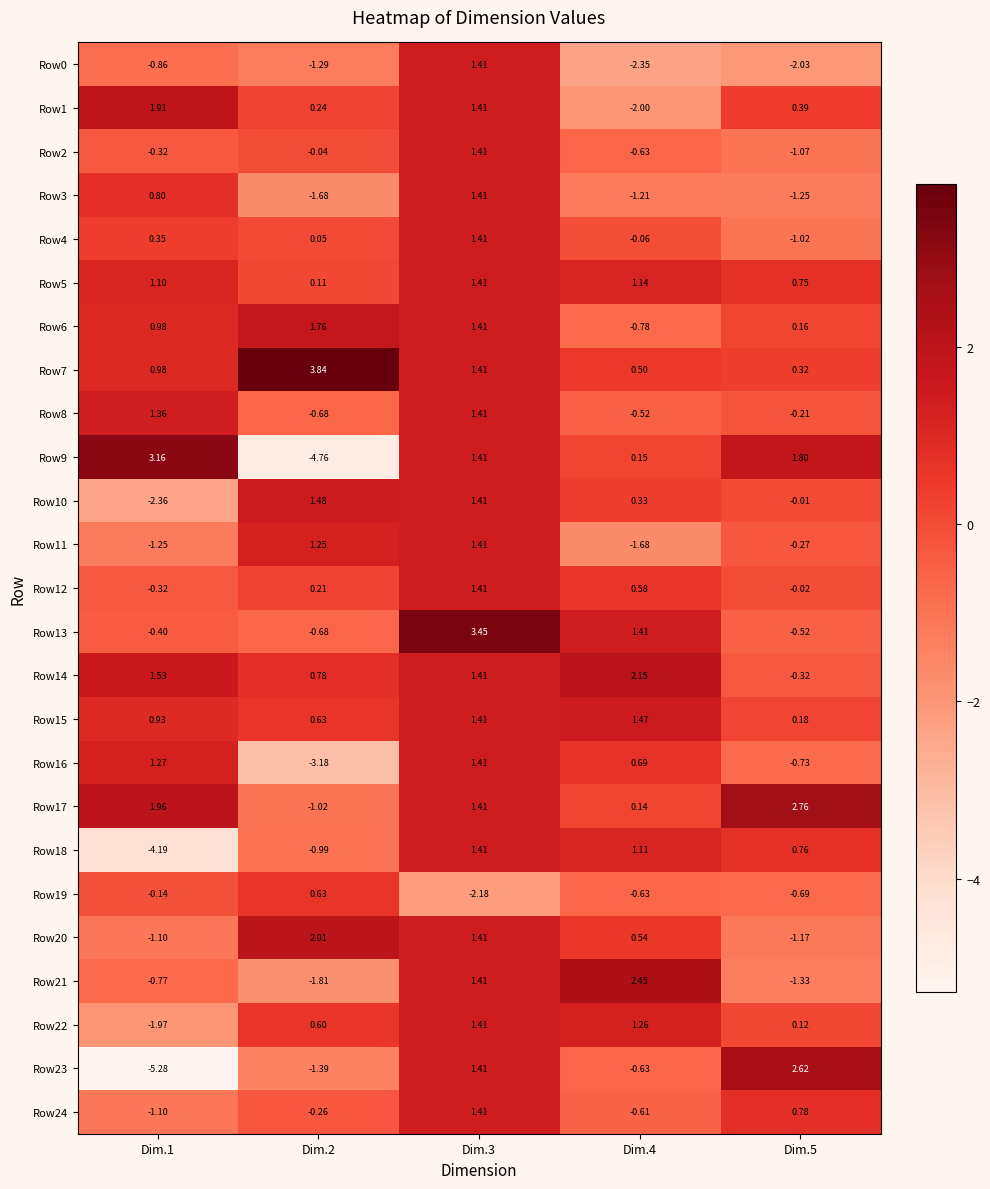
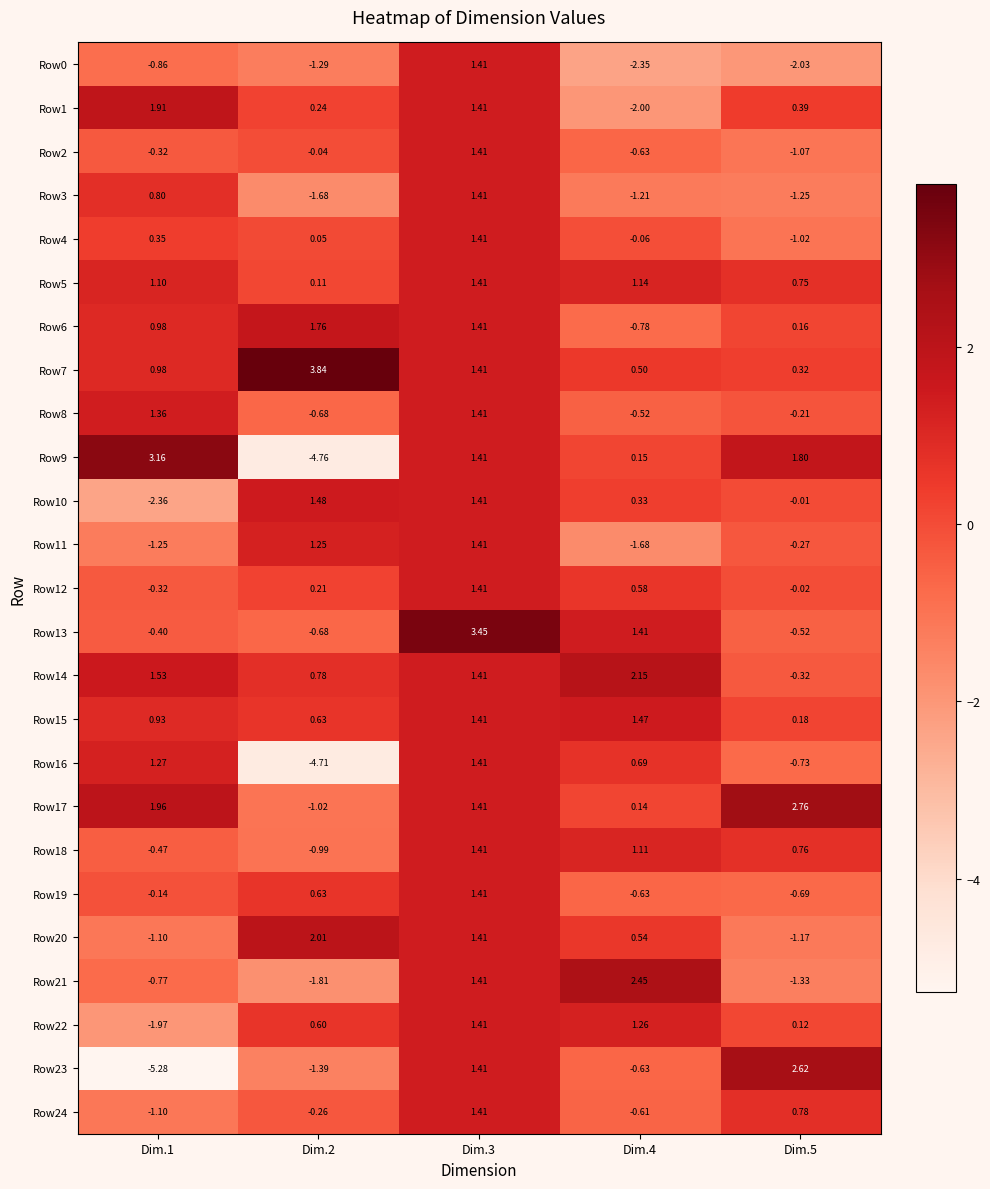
  {
    "Row0": {
      "Dim.1": -0.86,
      "Dim.2": -1.29,
      "Dim.3": 1.41,
      "Dim.4": -2.35,
      "Dim.5": -2.03
    },
    "Row1": {
      "Dim.1": 1.91,
      "Dim.2": 0.24,
      "Dim.3": 1.41,
      "Dim.4": -2.00,
      "Dim.5": 0.39
    },
    "Row2": {
      "Dim.1": -0.32,
      "Dim.2": -0.04,
      "Dim.3": 1.41,
      "Dim.4": -0.63,
      "Dim.5": -1.07
    },
    "Row3": {
      "Dim.1": 0.80,
      "Dim.2": -1.68,
      "Dim.3": 1.41,
      "Dim.4": -1.21,
      "Dim.5": -1.25
    },
    "Row4": {
      "Dim.1": 0.35,
      "Dim.2": 0.05,
      "Dim.3": 1.41,
      "Dim.4": -0.06,
      "Dim.5": -1.02
    },
    "Row5": {
      "Dim.1": 1.10,
      "Dim.2": 0.11,
      "Dim.3": 1.41,
      "Dim.4": 1.14,
      "Dim.5": 0.75
    },
    "Row6": {
      "Dim.1": 0.98,
      "Dim.2": 1.76,
      "Dim.3": 1.41,
      "Dim.4": -0.78,
      "Dim.5": 0.16
    },
    "Row7": {
      "Dim.1": 0.98,
      "Dim.2": 3.84,
      "Dim.3": 1.41,
      "Dim.4": 0.50,
      "Dim.5": 0.32
    },
    "Row8": {
      "Dim.1": 1.36,
      "Dim.2": -0.68,
      "Dim.3": 1.41,
      "Dim.4": -0.52,
      "Dim.5": -0.21
    },
    "Row9": {
      "Dim.1": 3.16,
      "Dim.2": -4.76,
      "Dim.3": 1.41,
      "Dim.4": 0.15,
      "Dim.5": 1.80
    },
    "Row10": {
      "Dim.1": -2.36,
      "Dim.2": 1.48,
      "Dim.3": 1.41,
      "Dim.4": 0.33,
      "Dim.5": -0.01
    },
    "Row11": {
      "Dim.1": -1.25,
      "Dim.2": 1.25,
      "Dim.3": 1.41,
      "Dim.4": -1.68,
      "Dim.5": -0.27
    },
    "Row12": {
      "Dim.1": -0.32,
      "Dim.2": 0.21,
      "Dim.3": 1.41,
      "Dim.4": 0.58,
      "Dim.5": -0.02
    },
    "Row13": {
      "Dim.1": -0.40,
      "Dim.2": -0.68,
      "Dim.3": 3.45,
      "Dim.4": 1.41,
      "Dim.5": -0.52
    },
    "Row14": {
      "Dim.1": 1.53,
      "Dim.2": 0.78,
      "Dim.3": 1.41,
      "Dim.4": 2.15,
      "Dim.5": -0.32
    },
    "Row15": {
      "Dim.1": 0.93,
      "Dim.2": 0.63,
      "Dim.3": 1.41,
      "Dim.4": 1.47,
      "Dim.5": 0.18
    },
    "Row16": {
      "Dim.1": 1.27,
-     "Dim.2": -3.18,
+     "Dim.2": -4.71,
      "Dim.3": 1.41,
      "Dim.4": 0.69,
      "Dim.5": -0.73
    },
    "Row17": {
      "Dim.1": 1.96,
      "Dim.2": -1.02,
      "Dim.3": 1.41,
      "Dim.4": 0.14,
      "Dim.5": 2.76
    },
    "Row18": {
-     "Dim.1": -4.19,
+     "Dim.1": -0.47,
      "Dim.2": -0.99,
      "Dim.3": 1.41,
      "Dim.4": 1.11,
      "Dim.5": 0.76
    },
    "Row19": {
      "Dim.1": -0.14,
      "Dim.2": 0.63,
-     "Dim.3": -2.18,
+     "Dim.3": 1.41,
      "Dim.4": -0.63,
      "Dim.5": -0.69
    },
    "Row20": {
      "Dim.1": -1.10,
      "Dim.2": 2.01,
      "Dim.3": 1.41,
      "Dim.4": 0.54,
      "Dim.5": -1.17
    },
    "Row21": {
      "Dim.1": -0.77,
      "Dim.2": -1.81,
      "Dim.3": 1.41,
      "Dim.4": 2.45,
      "Dim.5": -1.33
    },
    "Row22": {
      "Dim.1": -1.97,
      "Dim.2": 0.60,
      "Dim.3": 1.41,
      "Dim.4": 1.26,
      "Dim.5": 0.12
    },
    "Row23": {
      "Dim.1": -5.28,
      "Dim.2": -1.39,
      "Dim.3": 1.41,
      "Dim.4": -0.63,
      "Dim.5": 2.62
    },
    "Row24": {
      "Dim.1": -1.10,
      "Dim.2": -0.26,
      "Dim.3": 1.41,
      "Dim.4": -0.61,
      "Dim.5": 0.78
    }
  }
